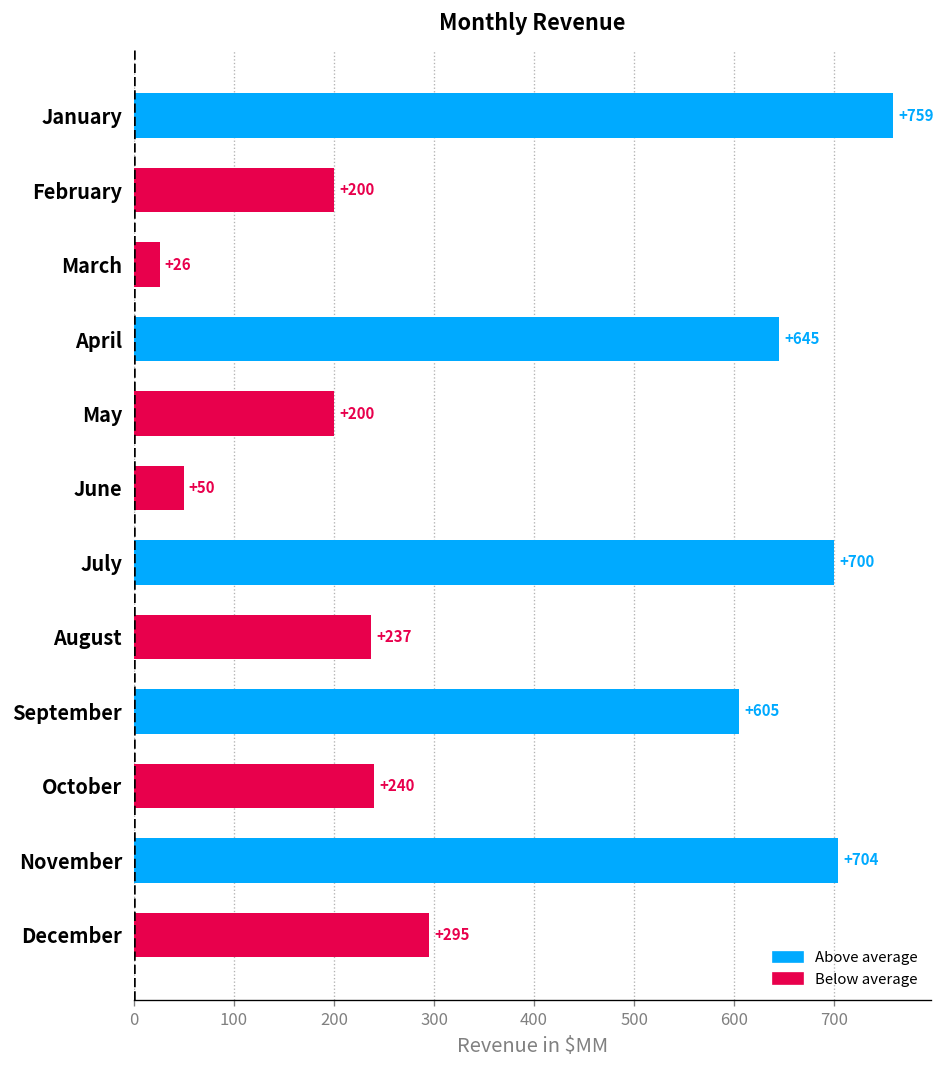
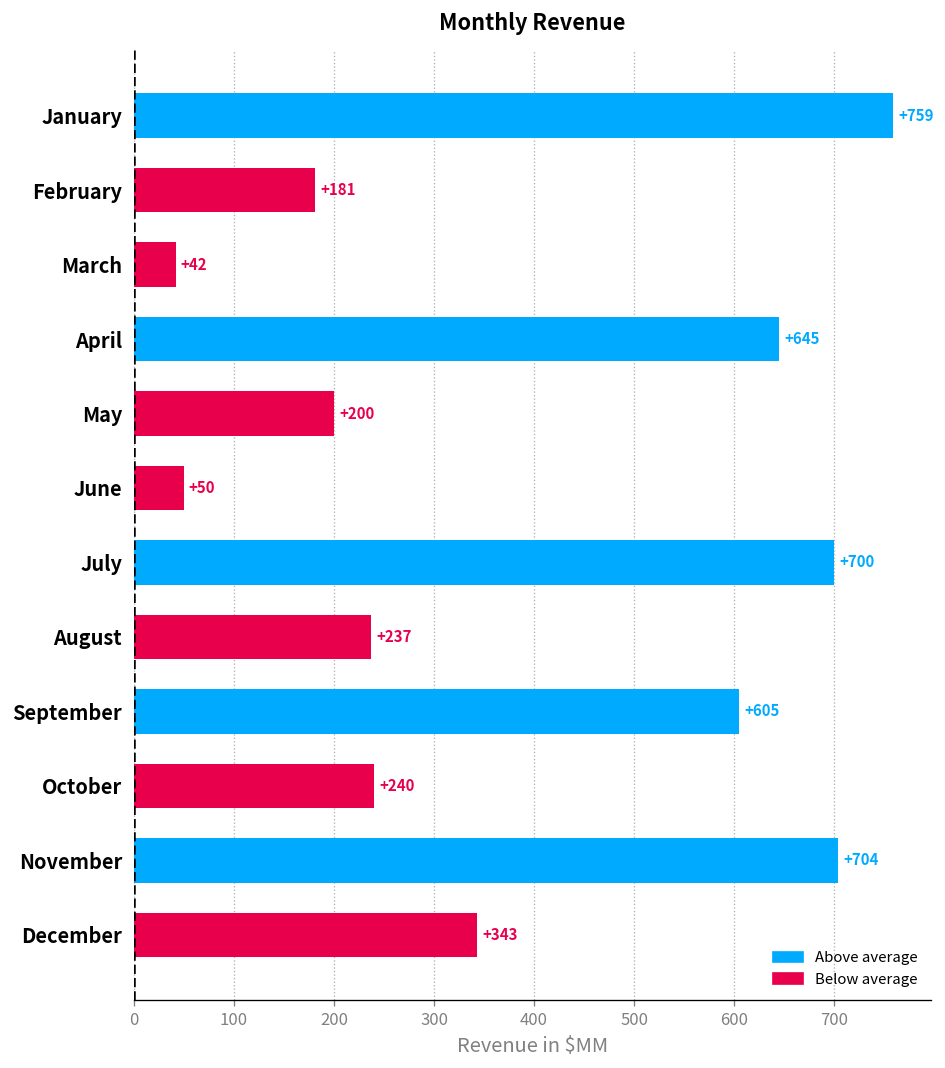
  {
    "January": "+759",
-   "February": "+200",
-   "March": "+26",
+   "February": "+181",
+   "March": "+42",
    "April": "+645",
    "May": "+200",
    "June": "+50",
    "July": "+700",
    "August": "+237",
    "September": "+605",
    "October": "+240",
    "November": "+704",
-   "December": "+295"
+   "December": "+343"
  }
